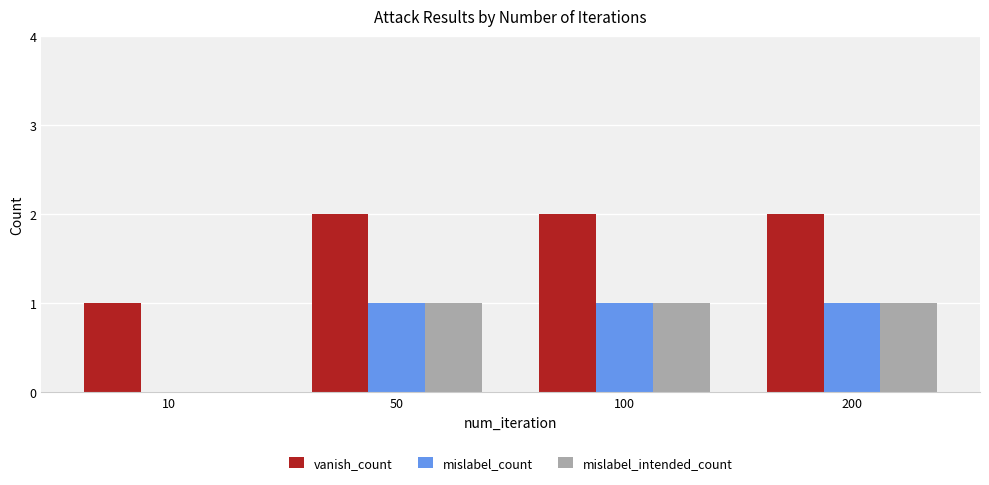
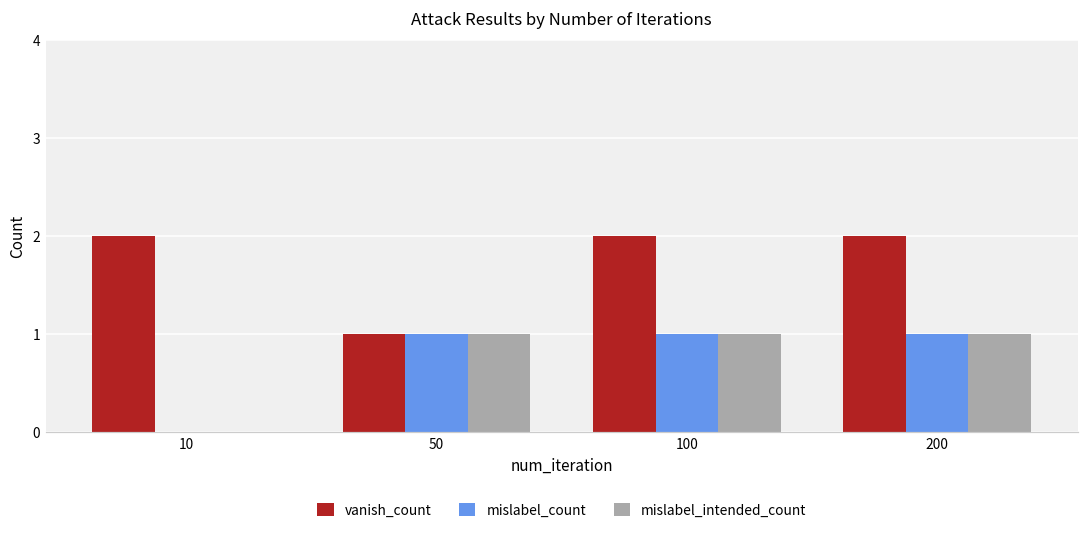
  {
    "vanish_count": {
-     "10": 1,
-     "50": 2,
+     "10": 2,
+     "50": 1,
      "100": 2,
      "200": 2
    },
    "mislabel_count": {
      "10": 0,
      "50": 1,
      "100": 1,
      "200": 1
    },
    "mislabel_intended_count": {
      "10": 0,
      "50": 1,
      "100": 1,
      "200": 1
    }
  }
